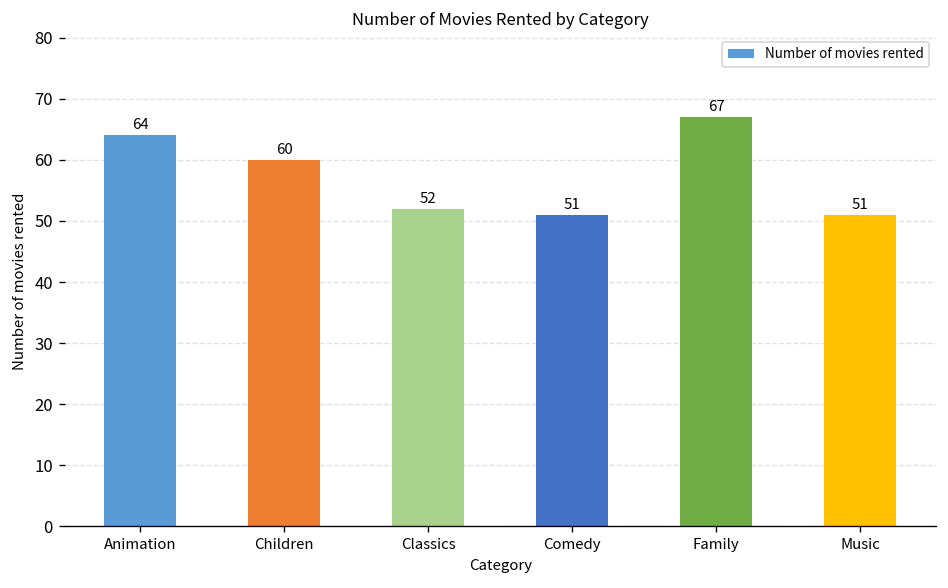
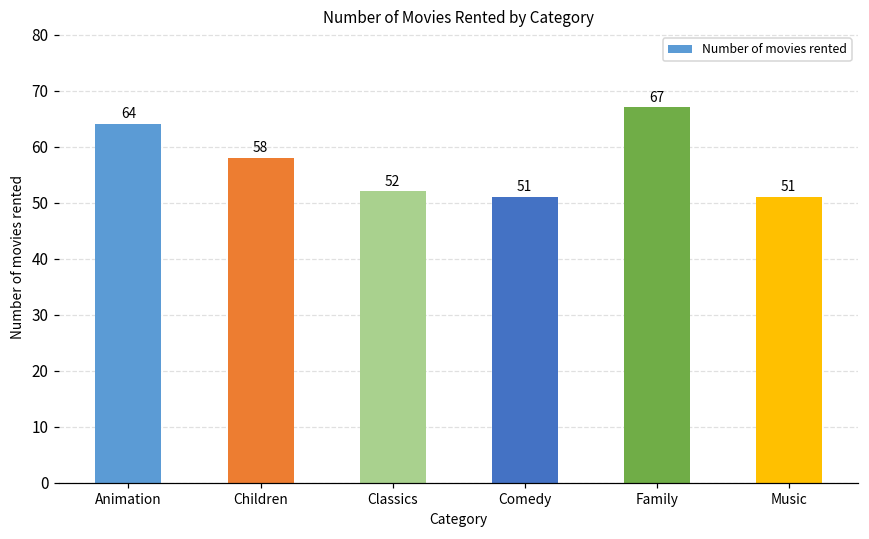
  {
    "Animation": 64,
-   "Children": 60,
+   "Children": 58,
    "Classics": 52,
    "Comedy": 51,
    "Family": 67,
    "Music": 51
  }
